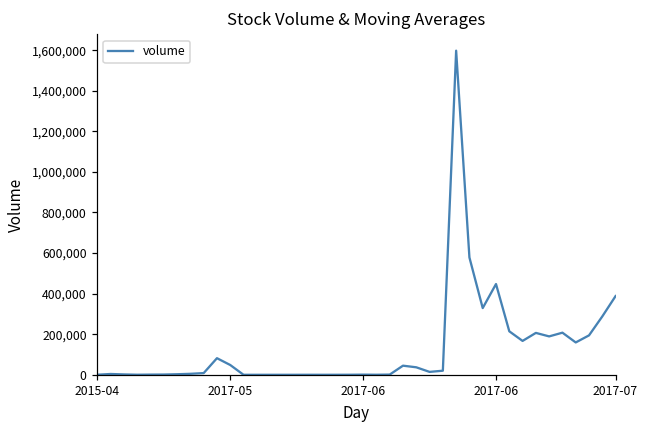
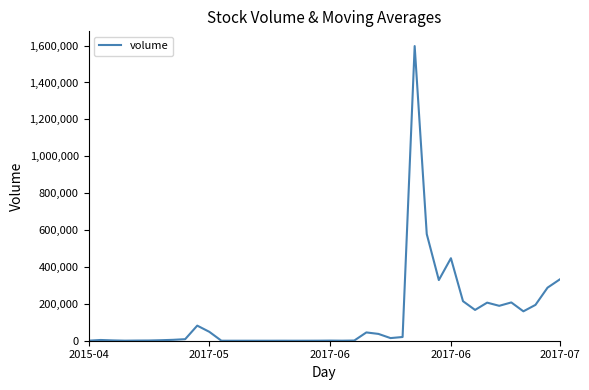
  {
    "2015-04": "0",
    "2017-05": "50,000",
-   "2017-07": "390,000"
+   "2017-07": "330,000"
  }
